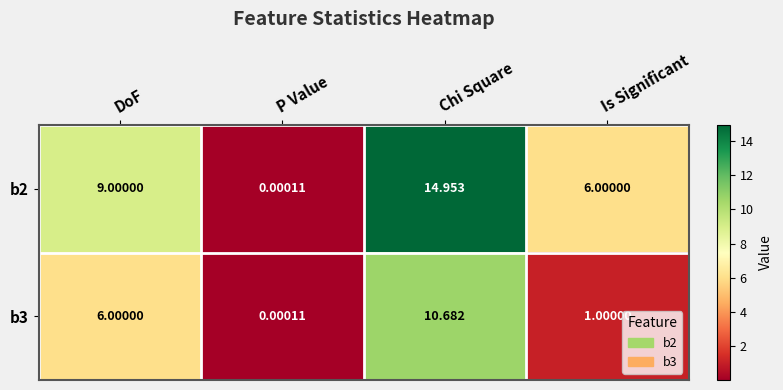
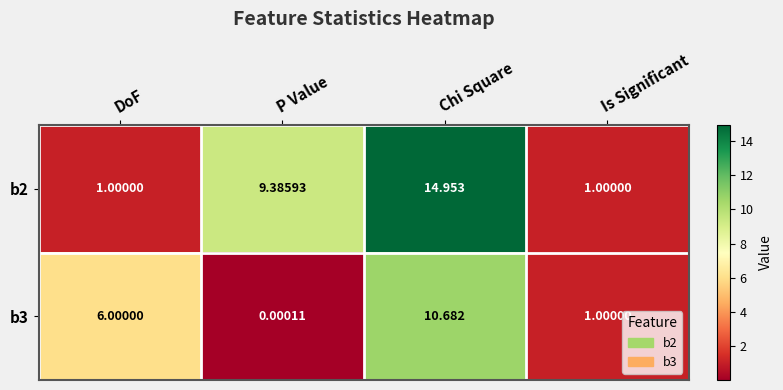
  {
    "b2": {
-     "DoF": 9.00000,
-     "P Value": 0.00011,
+     "DoF": 1.00000,
+     "P Value": 9.38593,
      "Chi Square": 14.953,
-     "Is Significant": 6.00000
+     "Is Significant": 1.00000
    },
    "b3": {
      "DoF": 6.00000,
      "P Value": 0.00011,
      "Chi Square": 10.682
    }
  }
